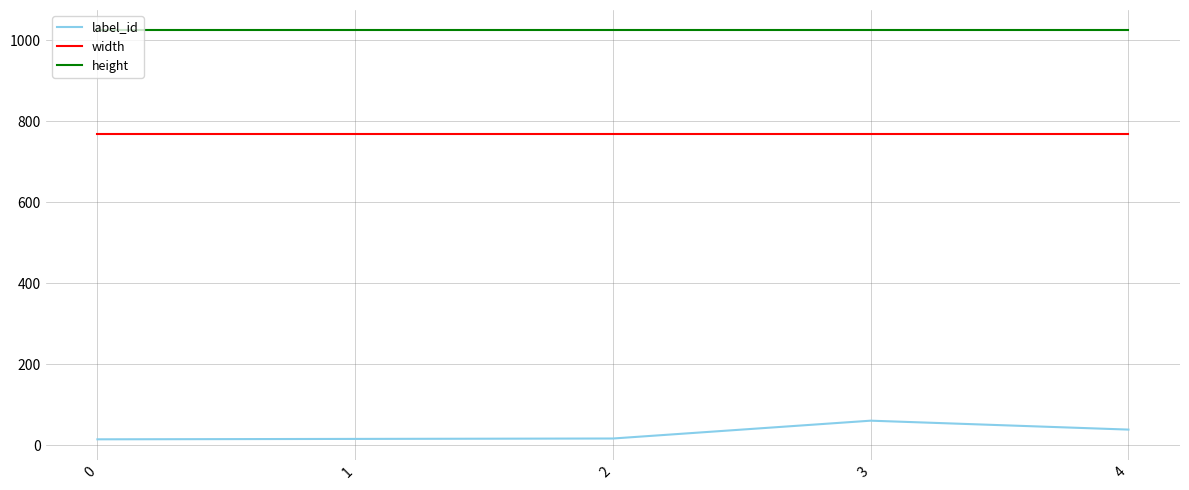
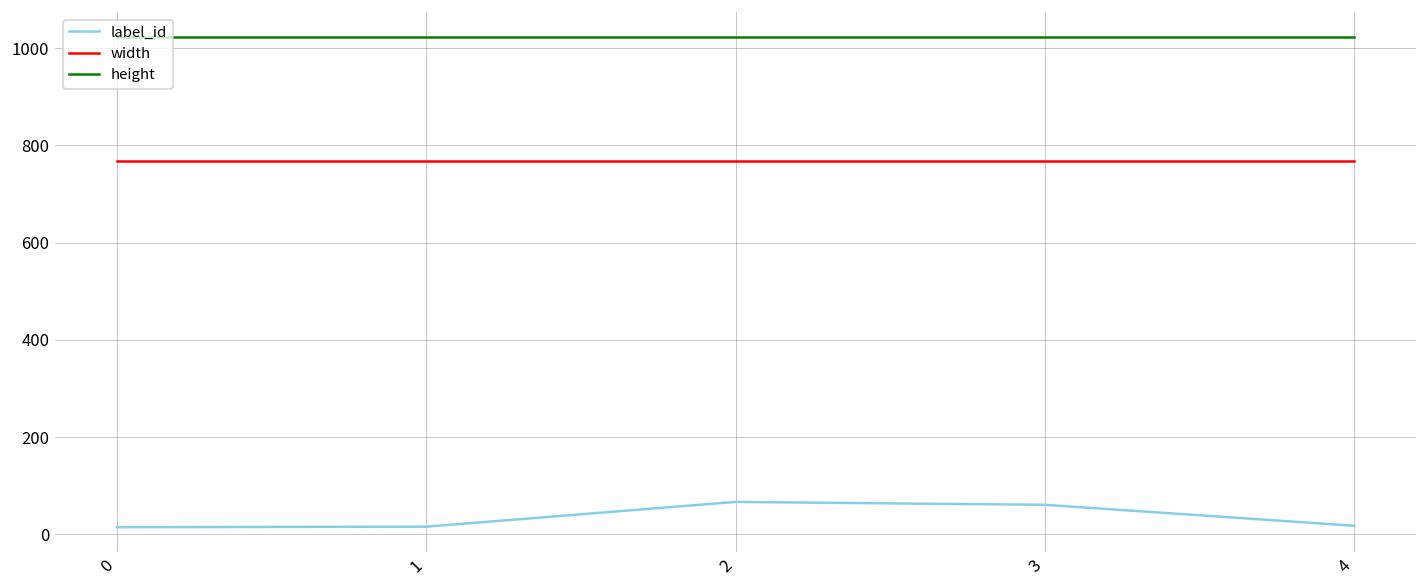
  {
    "label_id": {
      "0": 20,
      "1": 20,
-     "2": 20,
+     "2": 70,
      "3": 60,
-     "4": 40
+     "4": 20
    },
    "width": {
      "0": 770,
      "1": 770,
      "2": 770,
      "3": 770,
      "4": 770
    },
    "height": {
      "1": 1020,
      "2": 1020,
      "3": 1020,
      "4": 1020
    }
  }
